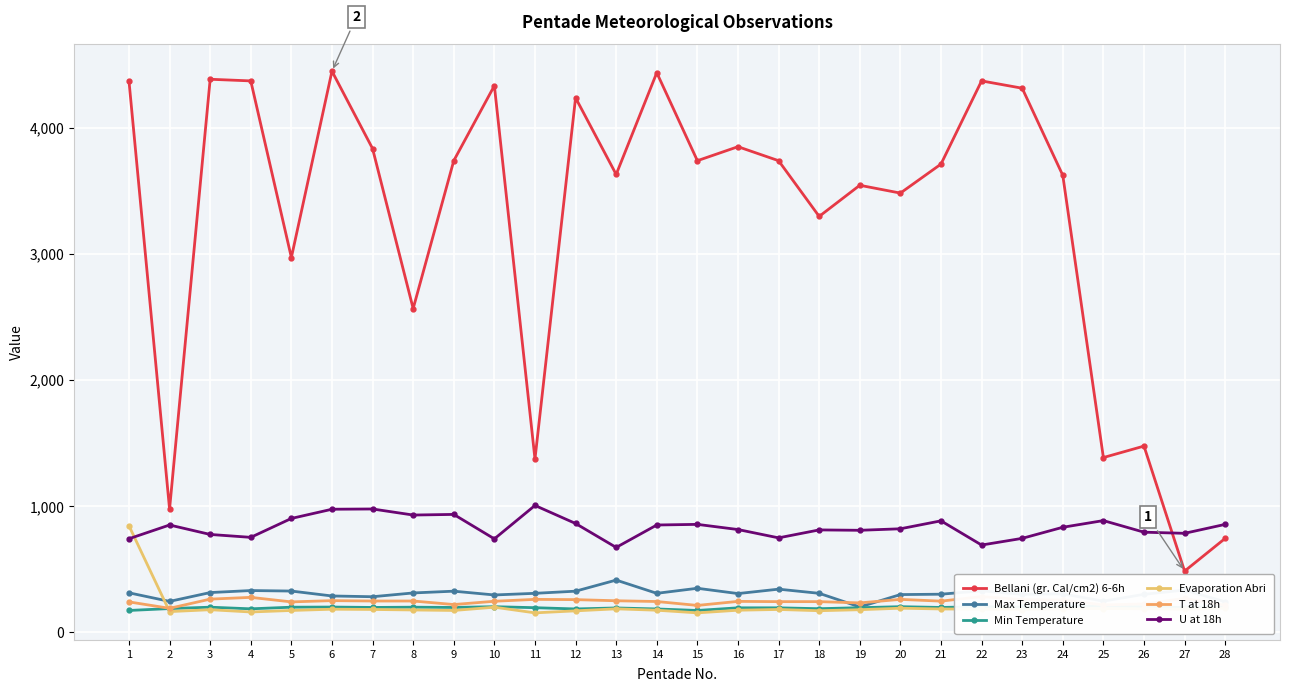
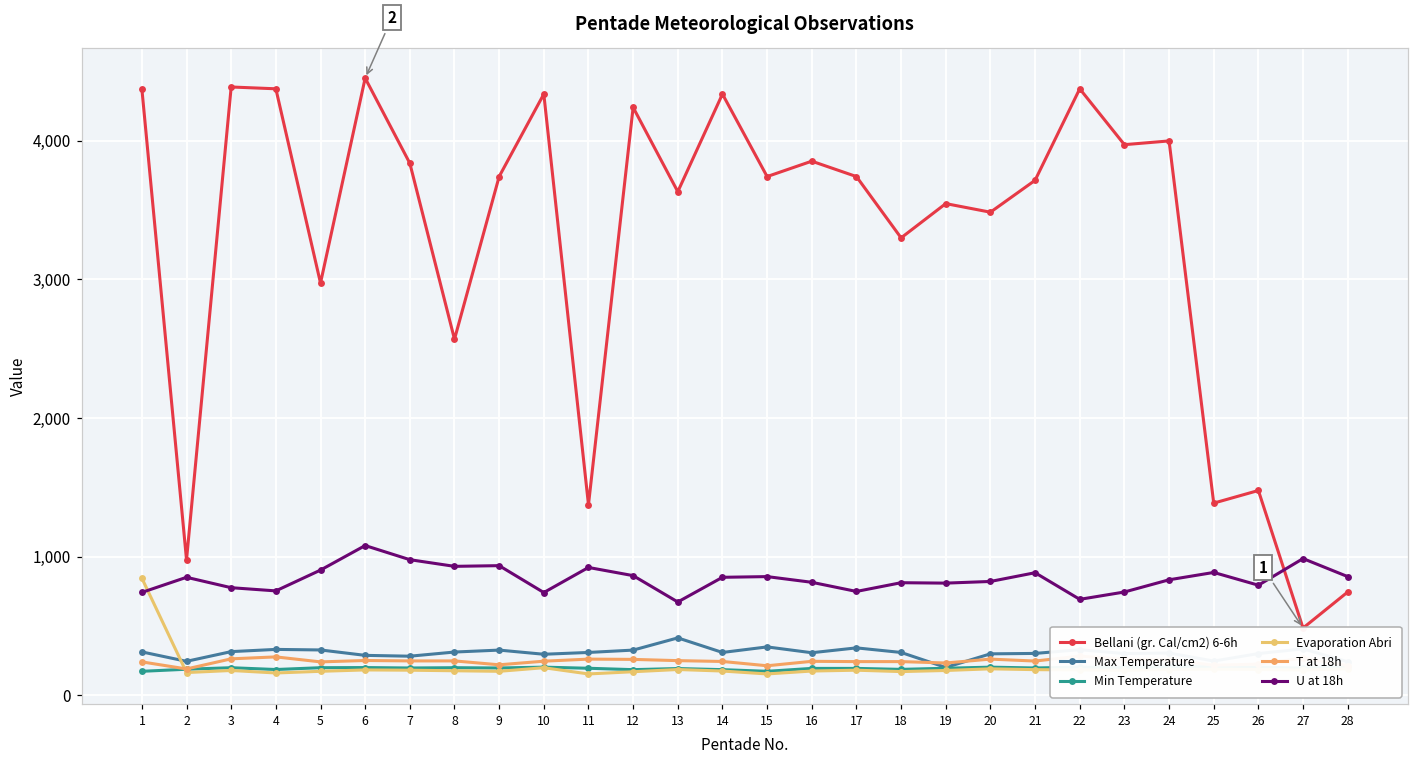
  {
    "Bellani (gr. Cal/cm2) 6-6h": {
      "1": "4,370",
      "2": "980",
      "3": "4,390",
      "4": "4,370",
      "5": "2,970",
      "7": "3,840",
      "8": "2,570",
      "9": "3,740",
      "10": "4,340",
      "11": "1,370",
      "12": "4,240",
      "13": "3,630",
-     "14": "4,440",
+     "14": "4,340",
      "15": "3,740",
      "16": "3,850",
      "17": "3,740",
      "18": "3,300",
      "19": "3,550",
      "20": "3,480",
      "21": "3,710",
      "22": "4,370",
-     "23": "4,320",
-     "24": "3,620",
+     "23": "3,970",
+     "24": "4,000",
      "25": "1,390",
      "26": "1,480",
      "27": "480",
      "28": "740"
    },
    "U at 18h": {
      "1": "740",
      "2": "850",
      "3": "780",
      "4": "750",
      "5": "900",
-     "6": "980",
+     "6": "1,080",
      "7": "980",
      "8": "930",
      "9": "930",
      "10": "740",
-     "11": "1,010",
+     "11": "920",
      "12": "860",
      "13": "670",
      "14": "850",
      "15": "860",
      "16": "810",
      "17": "750",
      "18": "810",
      "19": "810",
      "20": "820",
      "21": "880",
      "22": "690",
      "23": "740",
      "24": "830",
      "25": "890",
-     "27": "780",
+     "27": "990",
      "28": "860"
    }
  }
